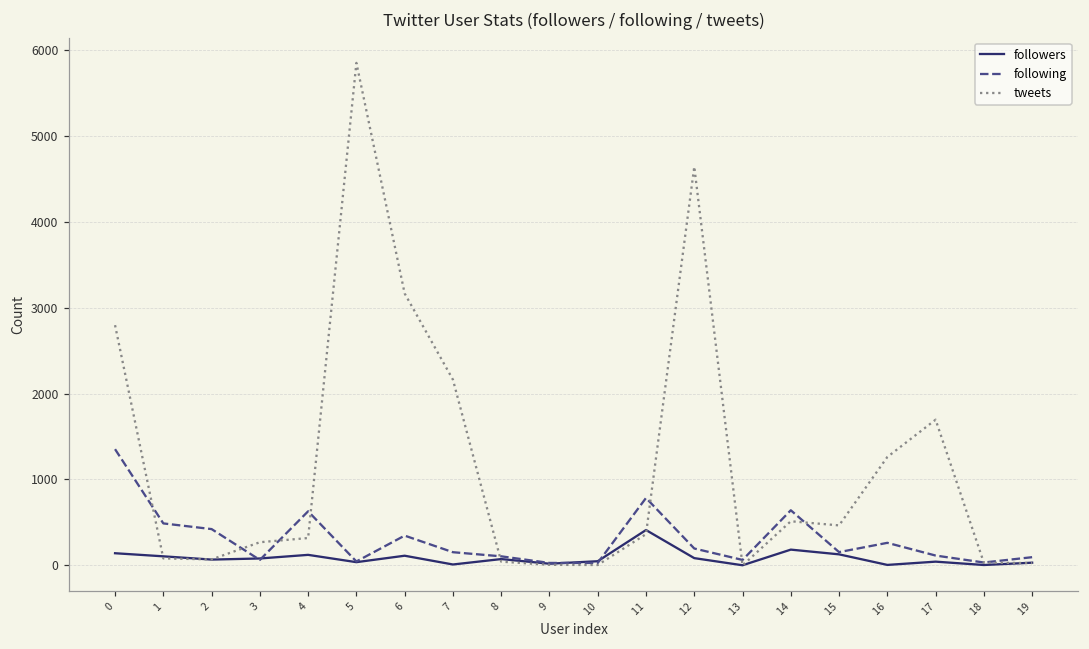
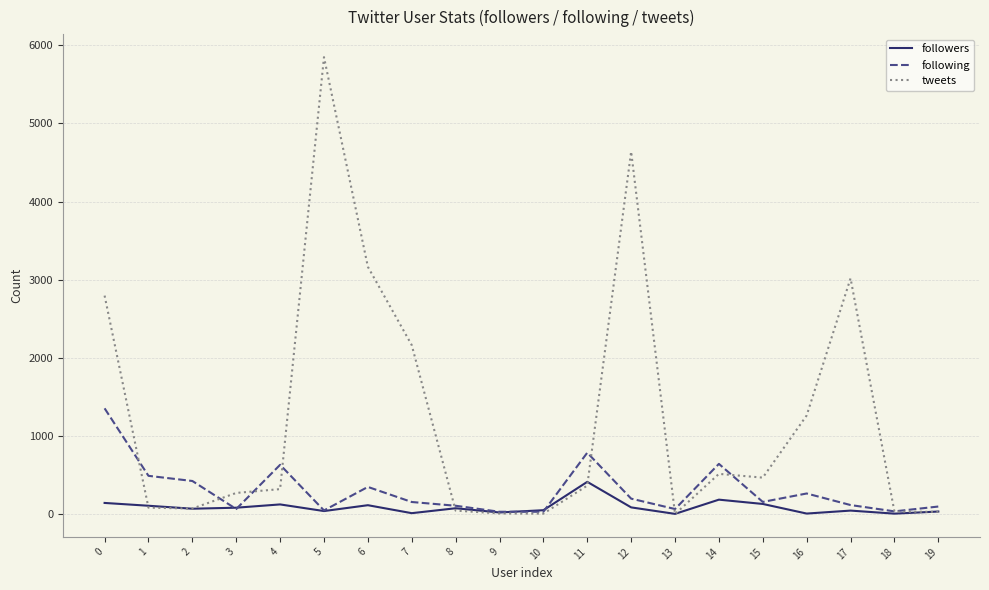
  {
    "tweets": {
      "0": 2800,
      "3": 300,
      "4": 300,
      "5": 5800,
      "6": 3200,
      "7": 2200,
      "11": 400,
      "12": 4600,
      "14": 500,
      "15": 500,
      "16": 1300,
-     "17": 1700
+     "17": 3000
    }
  }
